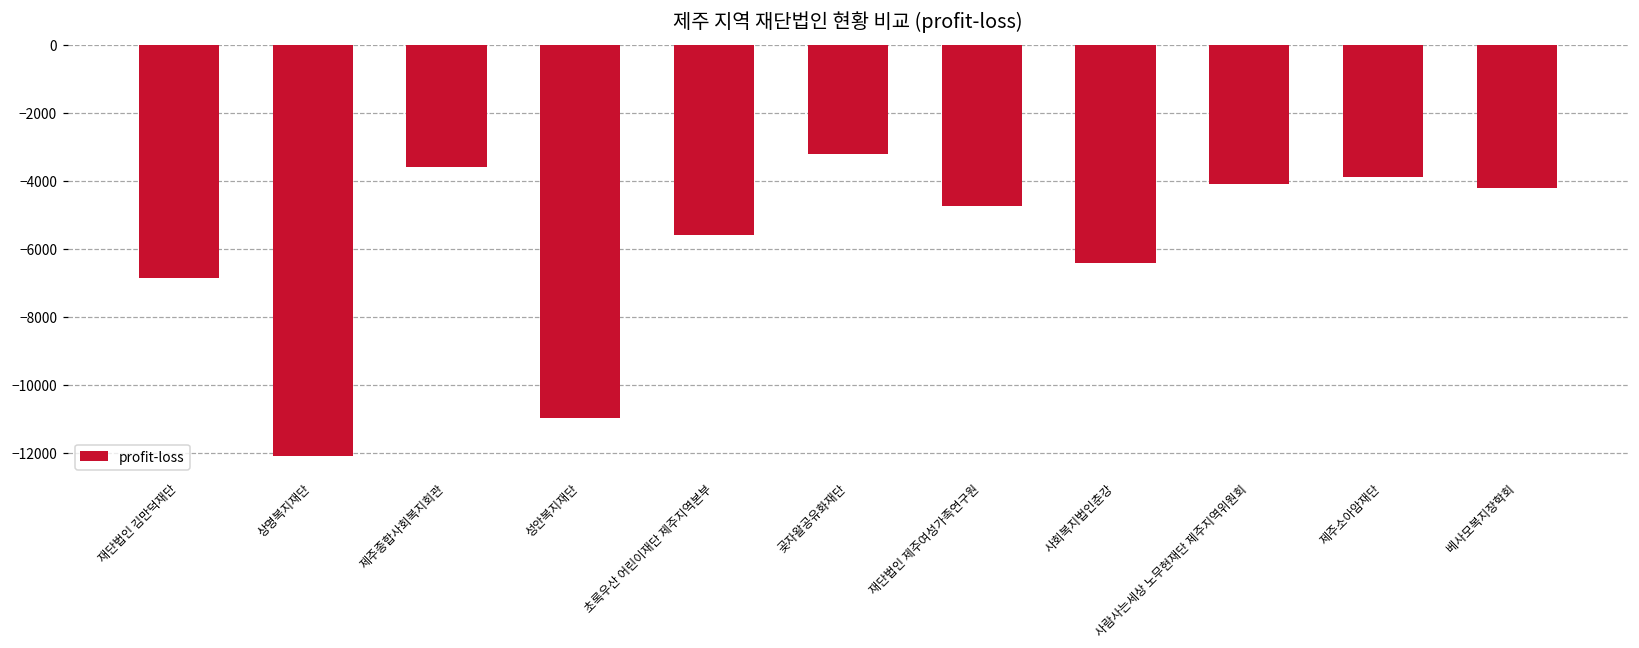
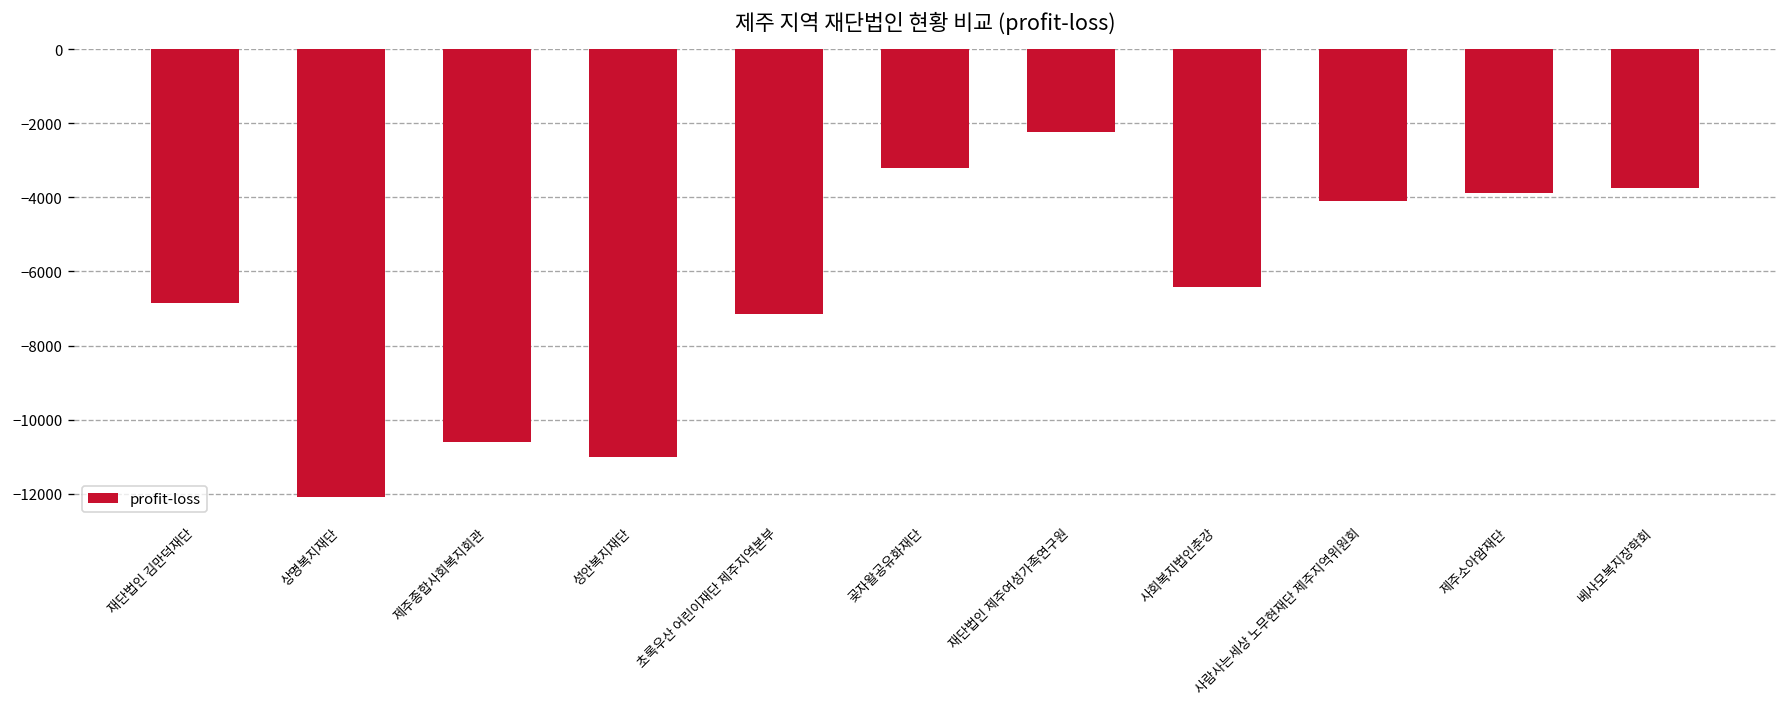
  {
    "재단법인 김만덕재단": -6900,
    "상명복지재단": -12100,
-   "제주종합사회복지회관": -3600,
+   "제주종합사회복지회관": -10600,
    "성안복지재단": -11000,
-   "초록우산 어린이재단 제주지역본부": -5600,
+   "초록우산 어린이재단 제주지역본부": -7200,
    "곶자왈공유화재단": -3200,
-   "재단법인 제주여성가족연구원": -4800,
+   "재단법인 제주여성가족연구원": -2200,
    "사회복지법인춘강": -6400,
    "사람사는세상 노무현재단 제주지역위원회": -4100,
    "제주소아암재단": -3900,
-   "베사모복지장학회": -4200
+   "베사모복지장학회": -3800
  }
